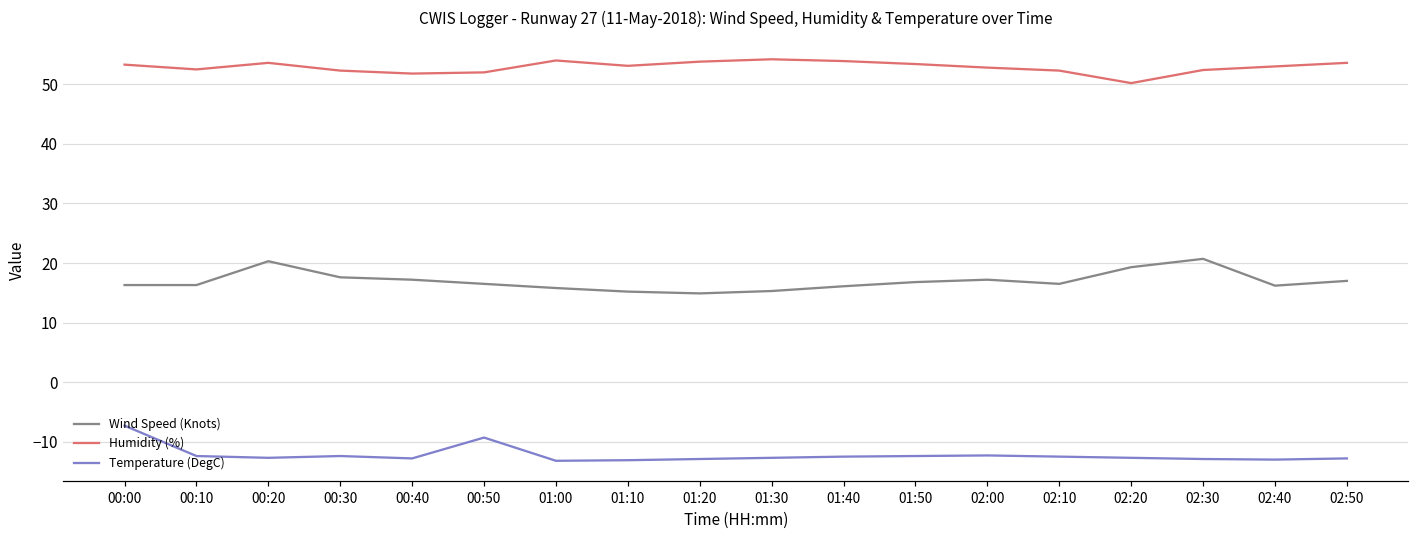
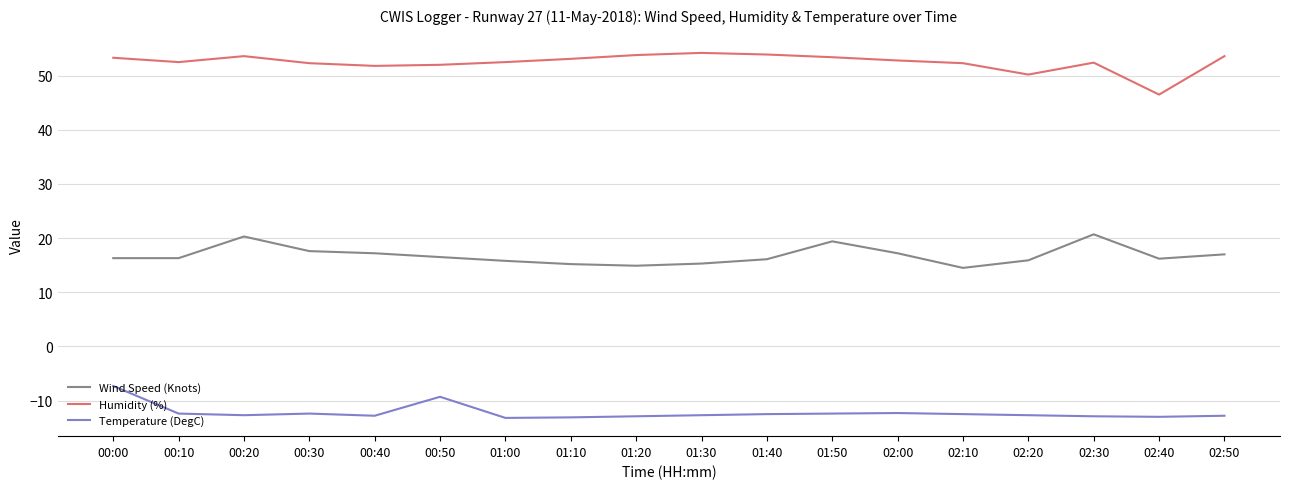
  {
    "Wind Speed (Knots)": {
      "00:00": 16,
      "00:10": 16,
      "00:20": 20,
      "00:30": 18,
      "00:40": 17,
      "00:50": 17,
      "01:00": 16,
      "01:10": 15,
      "01:20": 15,
      "01:30": 15,
      "01:40": 16,
-     "01:50": 17,
+     "01:50": 19,
      "02:00": 17,
-     "02:10": 17,
-     "02:20": 19,
+     "02:10": 15,
+     "02:20": 16,
      "02:30": 21,
      "02:40": 16,
      "02:50": 17
    },
    "Humidity (%)": {
      "00:00": 53,
      "00:10": 53,
      "00:20": 54,
      "00:30": 52,
      "00:40": 52,
      "00:50": 52,
-     "01:00": 54,
+     "01:00": 53,
      "01:10": 53,
      "01:20": 54,
      "01:30": 54,
      "01:40": 54,
      "01:50": 53,
      "02:00": 53,
      "02:10": 52,
      "02:20": 50,
      "02:30": 52,
-     "02:40": 53,
+     "02:40": 47,
      "02:50": 54
    },
    "Temperature (DegC)": {
      "00:00": -7,
      "00:10": -12,
      "00:20": -13,
      "00:30": -12,
      "00:40": -13,
      "00:50": -9,
      "01:00": -13,
      "01:10": -13,
      "01:20": -13,
      "01:30": -13,
      "01:40": -13,
      "01:50": -12,
      "02:00": -12,
      "02:10": -13,
      "02:20": -13,
      "02:30": -13,
      "02:40": -13,
      "02:50": -13
    }
  }
